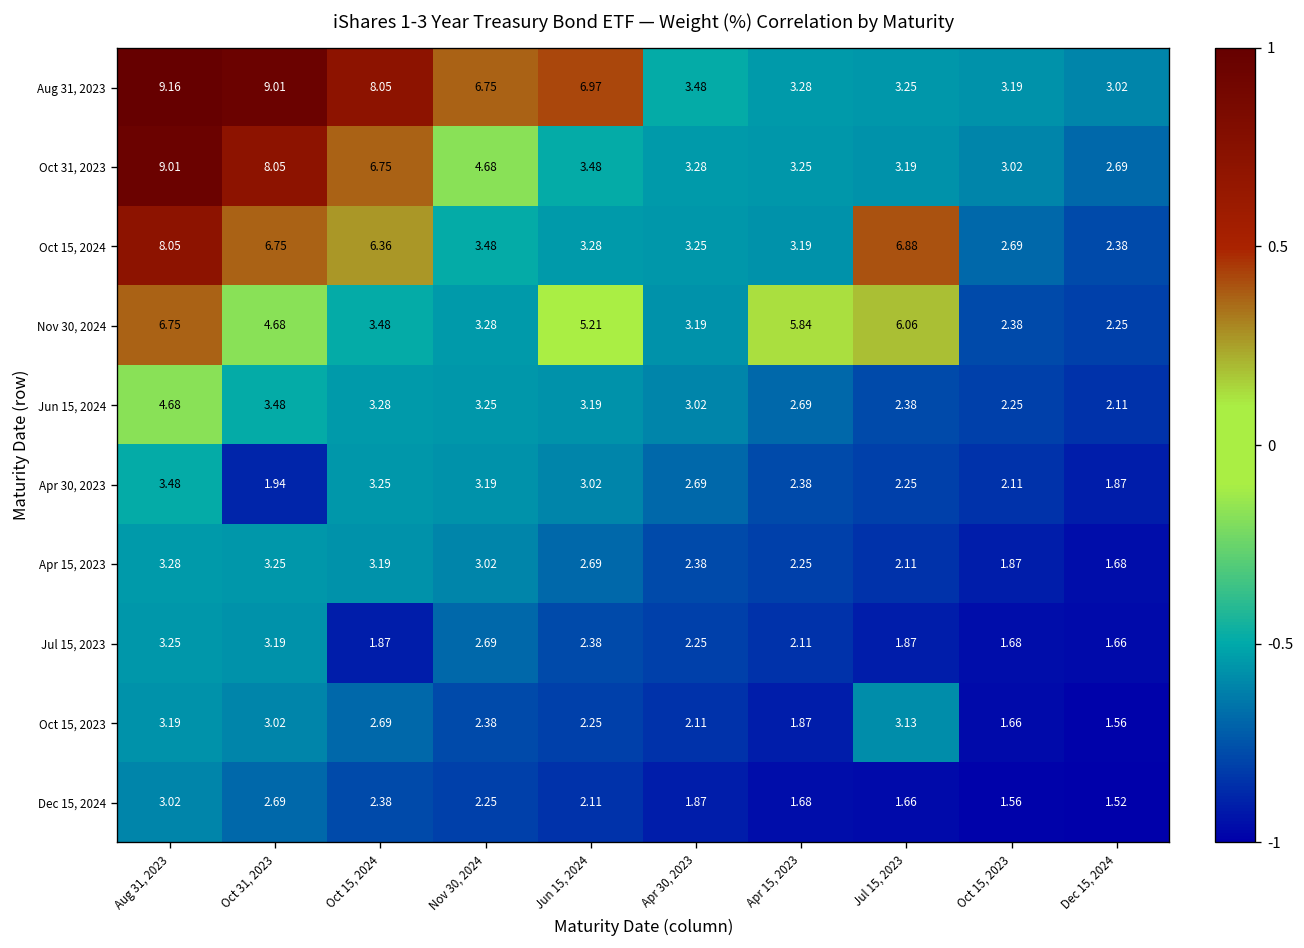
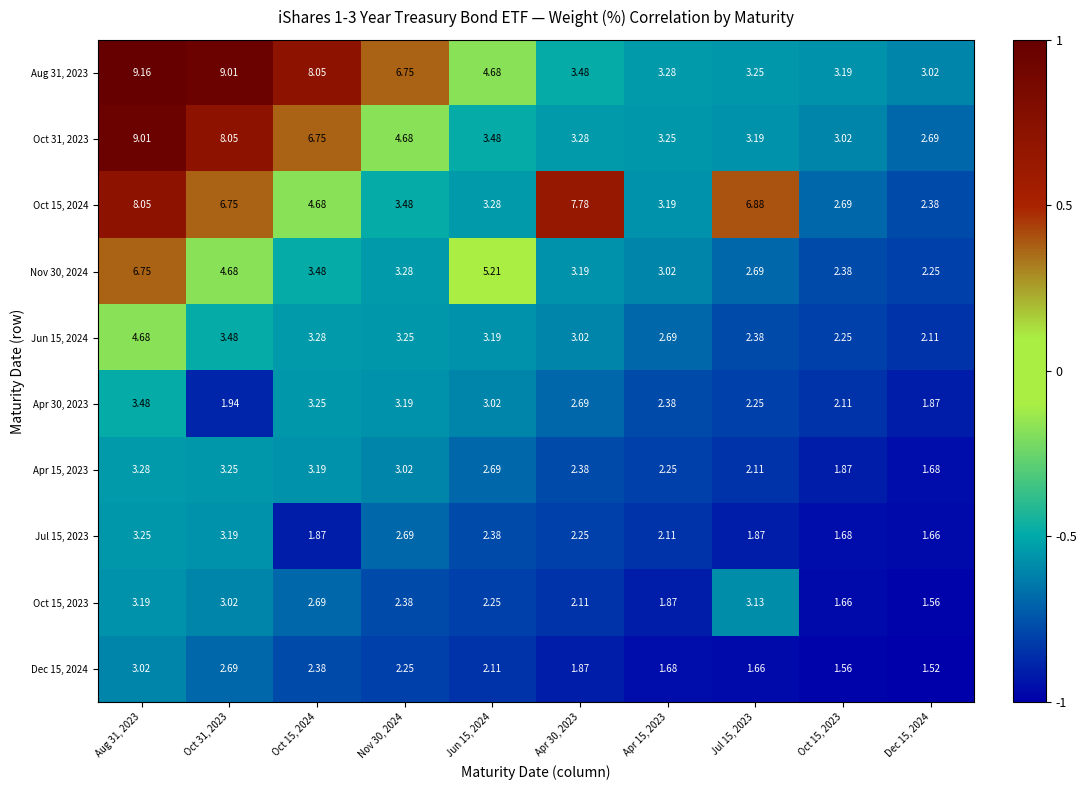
  {
    "Aug 31, 2023": {
      "Aug 31, 2023": 9.16,
      "Oct 31, 2023": 9.01,
      "Oct 15, 2024": 8.05,
      "Nov 30, 2024": 6.75,
-     "Jun 15, 2024": 6.97,
+     "Jun 15, 2024": 4.68,
      "Apr 30, 2023": 3.48,
      "Apr 15, 2023": 3.28,
      "Jul 15, 2023": 3.25,
      "Oct 15, 2023": 3.19,
      "Dec 15, 2024": 3.02
    },
    "Oct 31, 2023": {
      "Aug 31, 2023": 9.01,
      "Oct 31, 2023": 8.05,
      "Oct 15, 2024": 6.75,
      "Nov 30, 2024": 4.68,
      "Jun 15, 2024": 3.48,
      "Apr 30, 2023": 3.28,
      "Apr 15, 2023": 3.25,
      "Jul 15, 2023": 3.19,
      "Oct 15, 2023": 3.02,
      "Dec 15, 2024": 2.69
    },
    "Oct 15, 2024": {
      "Aug 31, 2023": 8.05,
      "Oct 31, 2023": 6.75,
-     "Oct 15, 2024": 6.36,
+     "Oct 15, 2024": 4.68,
      "Nov 30, 2024": 3.48,
      "Jun 15, 2024": 3.28,
-     "Apr 30, 2023": 3.25,
+     "Apr 30, 2023": 7.78,
      "Apr 15, 2023": 3.19,
      "Jul 15, 2023": 6.88,
      "Oct 15, 2023": 2.69,
      "Dec 15, 2024": 2.38
    },
    "Nov 30, 2024": {
      "Aug 31, 2023": 6.75,
      "Oct 31, 2023": 4.68,
      "Oct 15, 2024": 3.48,
      "Nov 30, 2024": 3.28,
      "Jun 15, 2024": 5.21,
      "Apr 30, 2023": 3.19,
-     "Apr 15, 2023": 5.84,
-     "Jul 15, 2023": 6.06,
+     "Apr 15, 2023": 3.02,
+     "Jul 15, 2023": 2.69,
      "Oct 15, 2023": 2.38,
      "Dec 15, 2024": 2.25
    },
    "Jun 15, 2024": {
      "Aug 31, 2023": 4.68,
      "Oct 31, 2023": 3.48,
      "Oct 15, 2024": 3.28,
      "Nov 30, 2024": 3.25,
      "Jun 15, 2024": 3.19,
      "Apr 30, 2023": 3.02,
      "Apr 15, 2023": 2.69,
      "Jul 15, 2023": 2.38,
      "Oct 15, 2023": 2.25,
      "Dec 15, 2024": 2.11
    },
    "Apr 30, 2023": {
      "Aug 31, 2023": 3.48,
      "Oct 31, 2023": 1.94,
      "Oct 15, 2024": 3.25,
      "Nov 30, 2024": 3.19,
      "Jun 15, 2024": 3.02,
      "Apr 30, 2023": 2.69,
      "Apr 15, 2023": 2.38,
      "Jul 15, 2023": 2.25,
      "Oct 15, 2023": 2.11,
      "Dec 15, 2024": 1.87
    },
    "Apr 15, 2023": {
      "Aug 31, 2023": 3.28,
      "Oct 31, 2023": 3.25,
      "Oct 15, 2024": 3.19,
      "Nov 30, 2024": 3.02,
      "Jun 15, 2024": 2.69,
      "Apr 30, 2023": 2.38,
      "Apr 15, 2023": 2.25,
      "Jul 15, 2023": 2.11,
      "Oct 15, 2023": 1.87,
      "Dec 15, 2024": 1.68
    },
    "Jul 15, 2023": {
      "Aug 31, 2023": 3.25,
      "Oct 31, 2023": 3.19,
      "Oct 15, 2024": 1.87,
      "Nov 30, 2024": 2.69,
      "Jun 15, 2024": 2.38,
      "Apr 30, 2023": 2.25,
      "Apr 15, 2023": 2.11,
      "Jul 15, 2023": 1.87,
      "Oct 15, 2023": 1.68,
      "Dec 15, 2024": 1.66
    },
    "Oct 15, 2023": {
      "Aug 31, 2023": 3.19,
      "Oct 31, 2023": 3.02,
      "Oct 15, 2024": 2.69,
      "Nov 30, 2024": 2.38,
      "Jun 15, 2024": 2.25,
      "Apr 30, 2023": 2.11,
      "Apr 15, 2023": 1.87,
      "Jul 15, 2023": 3.13,
      "Oct 15, 2023": 1.66,
      "Dec 15, 2024": 1.56
    },
    "Dec 15, 2024": {
      "Aug 31, 2023": 3.02,
      "Oct 31, 2023": 2.69,
      "Oct 15, 2024": 2.38,
      "Nov 30, 2024": 2.25,
      "Jun 15, 2024": 2.11,
      "Apr 30, 2023": 1.87,
      "Apr 15, 2023": 1.68,
      "Jul 15, 2023": 1.66,
      "Oct 15, 2023": 1.56,
      "Dec 15, 2024": 1.52
    }
  }
